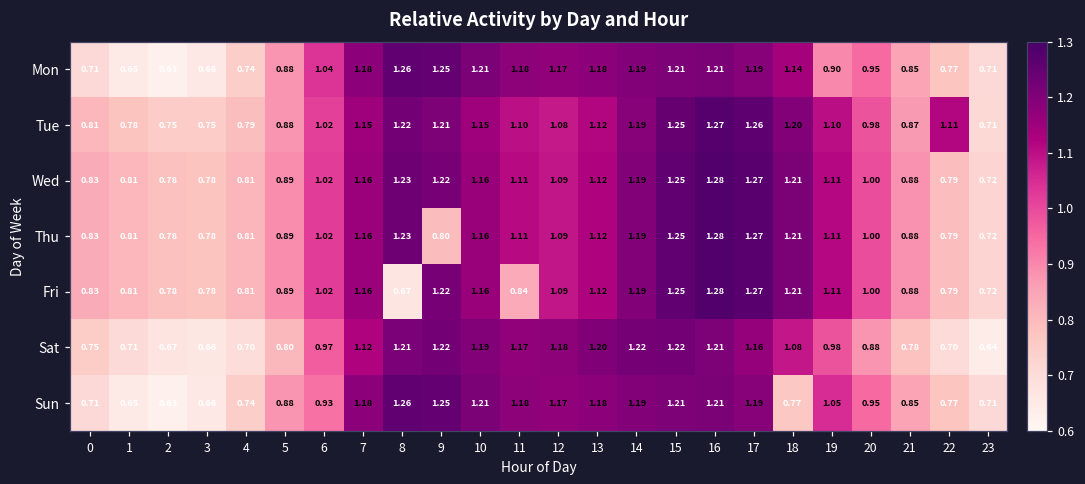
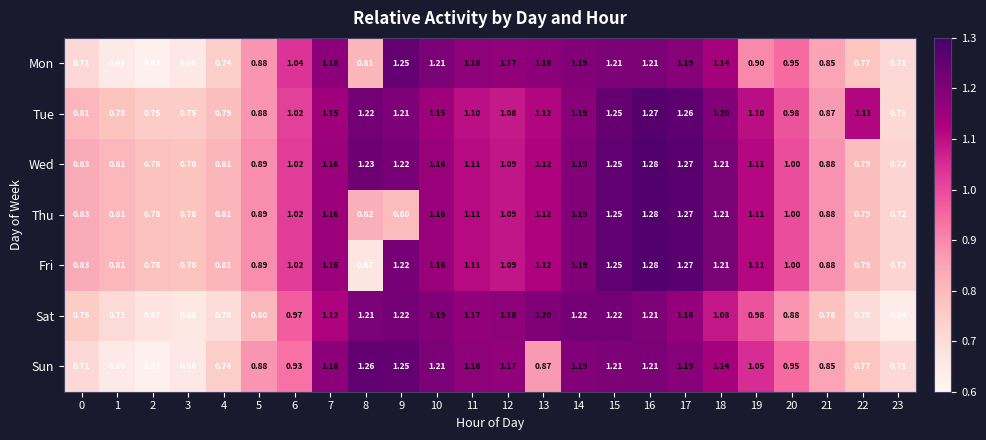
  {
    "Mon": {
      "4": 0.74,
      "5": 0.88,
      "6": 1.04,
      "7": 1.18,
-     "8": 1.26,
+     "8": 0.81,
      "9": 1.25,
      "10": 1.21,
      "11": 1.18,
      "12": 1.17,
      "13": 1.18,
      "14": 1.19,
      "15": 1.21,
      "16": 1.21,
      "17": 1.19,
      "18": 1.14,
      "19": 0.90,
      "20": 0.95,
      "21": 0.85,
      "22": 0.77
    },
    "Tue": {
      "0": 0.81,
      "1": 0.78,
      "2": 0.75,
      "3": 0.75,
      "4": 0.79,
      "5": 0.88,
      "6": 1.02,
      "7": 1.15,
      "8": 1.22,
      "9": 1.21,
      "10": 1.15,
      "11": 1.10,
      "12": 1.08,
      "13": 1.12,
      "14": 1.19,
      "15": 1.25,
      "16": 1.27,
      "17": 1.26,
      "18": 1.20,
      "19": 1.10,
      "20": 0.98,
      "21": 0.87,
      "22": 1.11
    },
    "Wed": {
      "0": 0.83,
      "1": 0.81,
      "2": 0.78,
      "3": 0.78,
      "4": 0.81,
      "5": 0.89,
      "6": 1.02,
      "7": 1.16,
      "8": 1.23,
      "9": 1.22,
      "10": 1.16,
      "11": 1.11,
      "12": 1.09,
      "13": 1.12,
      "14": 1.19,
      "15": 1.25,
      "16": 1.28,
      "17": 1.27,
      "18": 1.21,
      "19": 1.11,
      "20": 1.00,
      "21": 0.88,
      "22": 0.79
    },
    "Thu": {
      "0": 0.83,
      "1": 0.81,
      "2": 0.78,
      "3": 0.78,
      "4": 0.81,
      "5": 0.89,
      "6": 1.02,
      "7": 1.16,
-     "8": 1.23,
+     "8": 0.82,
      "9": 0.80,
      "10": 1.16,
      "11": 1.11,
      "12": 1.09,
      "13": 1.12,
      "14": 1.19,
      "15": 1.25,
      "16": 1.28,
      "17": 1.27,
      "18": 1.21,
      "19": 1.11,
      "20": 1.00,
      "21": 0.88,
      "22": 0.79
    },
    "Fri": {
      "0": 0.83,
      "1": 0.81,
      "2": 0.78,
      "3": 0.78,
      "4": 0.81,
      "5": 0.89,
      "6": 1.02,
      "7": 1.16,
      "9": 1.22,
      "10": 1.16,
-     "11": 0.84,
+     "11": 1.11,
      "12": 1.09,
      "13": 1.12,
      "14": 1.19,
      "15": 1.25,
      "16": 1.28,
      "17": 1.27,
      "18": 1.21,
      "19": 1.11,
      "20": 1.00,
      "21": 0.88,
      "22": 0.79
    },
    "Sat": {
      "0": 0.75,
      "5": 0.80,
      "6": 0.97,
      "7": 1.12,
      "8": 1.21,
      "9": 1.22,
      "10": 1.19,
      "11": 1.17,
      "12": 1.18,
      "13": 1.20,
      "14": 1.22,
      "15": 1.22,
      "16": 1.21,
      "17": 1.16,
      "18": 1.08,
      "19": 0.98,
      "20": 0.88,
      "21": 0.78
    },
    "Sun": {
      "4": 0.74,
      "5": 0.88,
      "6": 0.93,
      "7": 1.18,
      "8": 1.26,
      "9": 1.25,
      "10": 1.21,
      "11": 1.18,
      "12": 1.17,
-     "13": 1.18,
+     "13": 0.87,
      "14": 1.19,
      "15": 1.21,
      "16": 1.21,
      "17": 1.19,
-     "18": 0.77,
+     "18": 1.14,
      "19": 1.05,
      "20": 0.95,
      "21": 0.85,
      "22": 0.77
    }
  }
